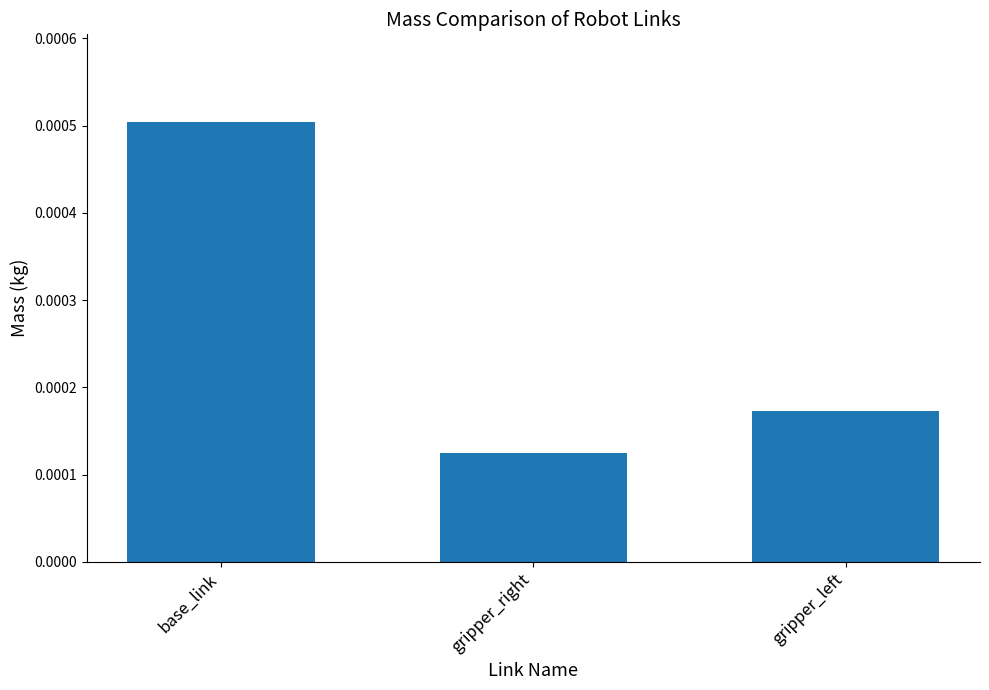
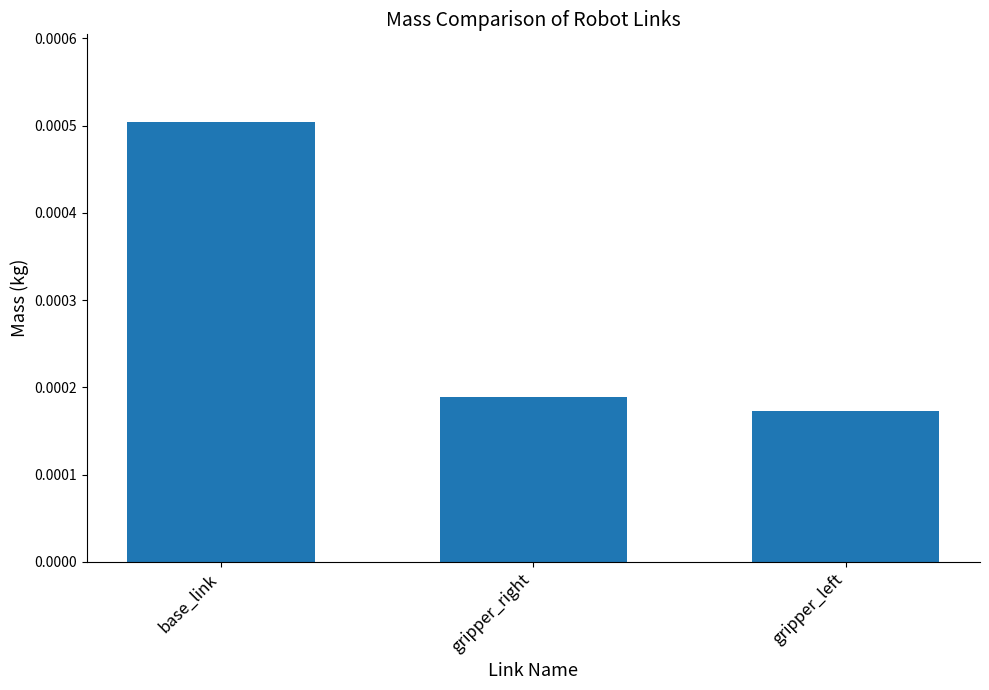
  {
    "base_link": 0.00050,
-   "gripper_right": 0.00012,
+   "gripper_right": 0.00019,
    "gripper_left": 0.00017
  }
